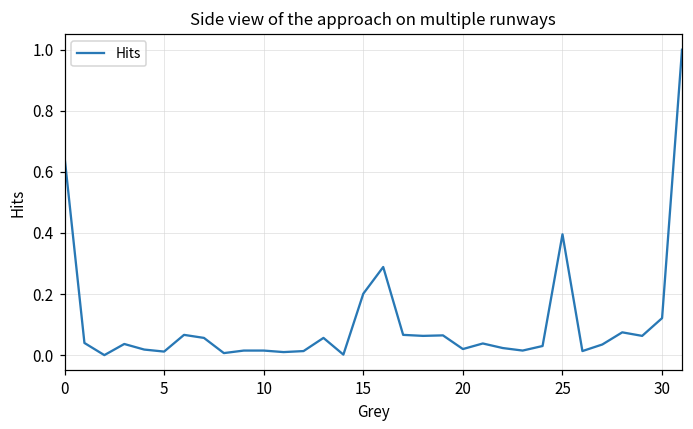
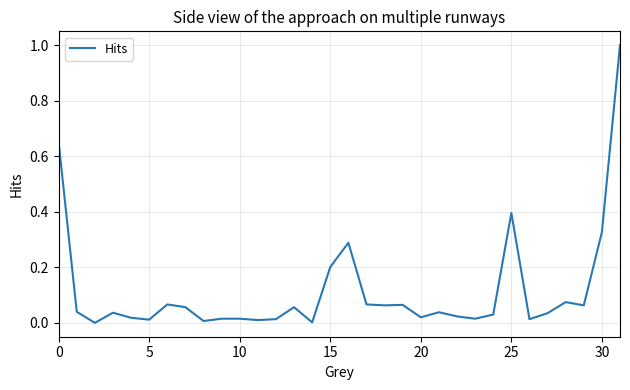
  {
    "0": 0.65,
    "5": 0.01,
    "10": 0.01,
    "15": 0.20,
    "20": 0.02,
    "25": 0.40,
-   "30": 0.12
+   "30": 0.33
  }
